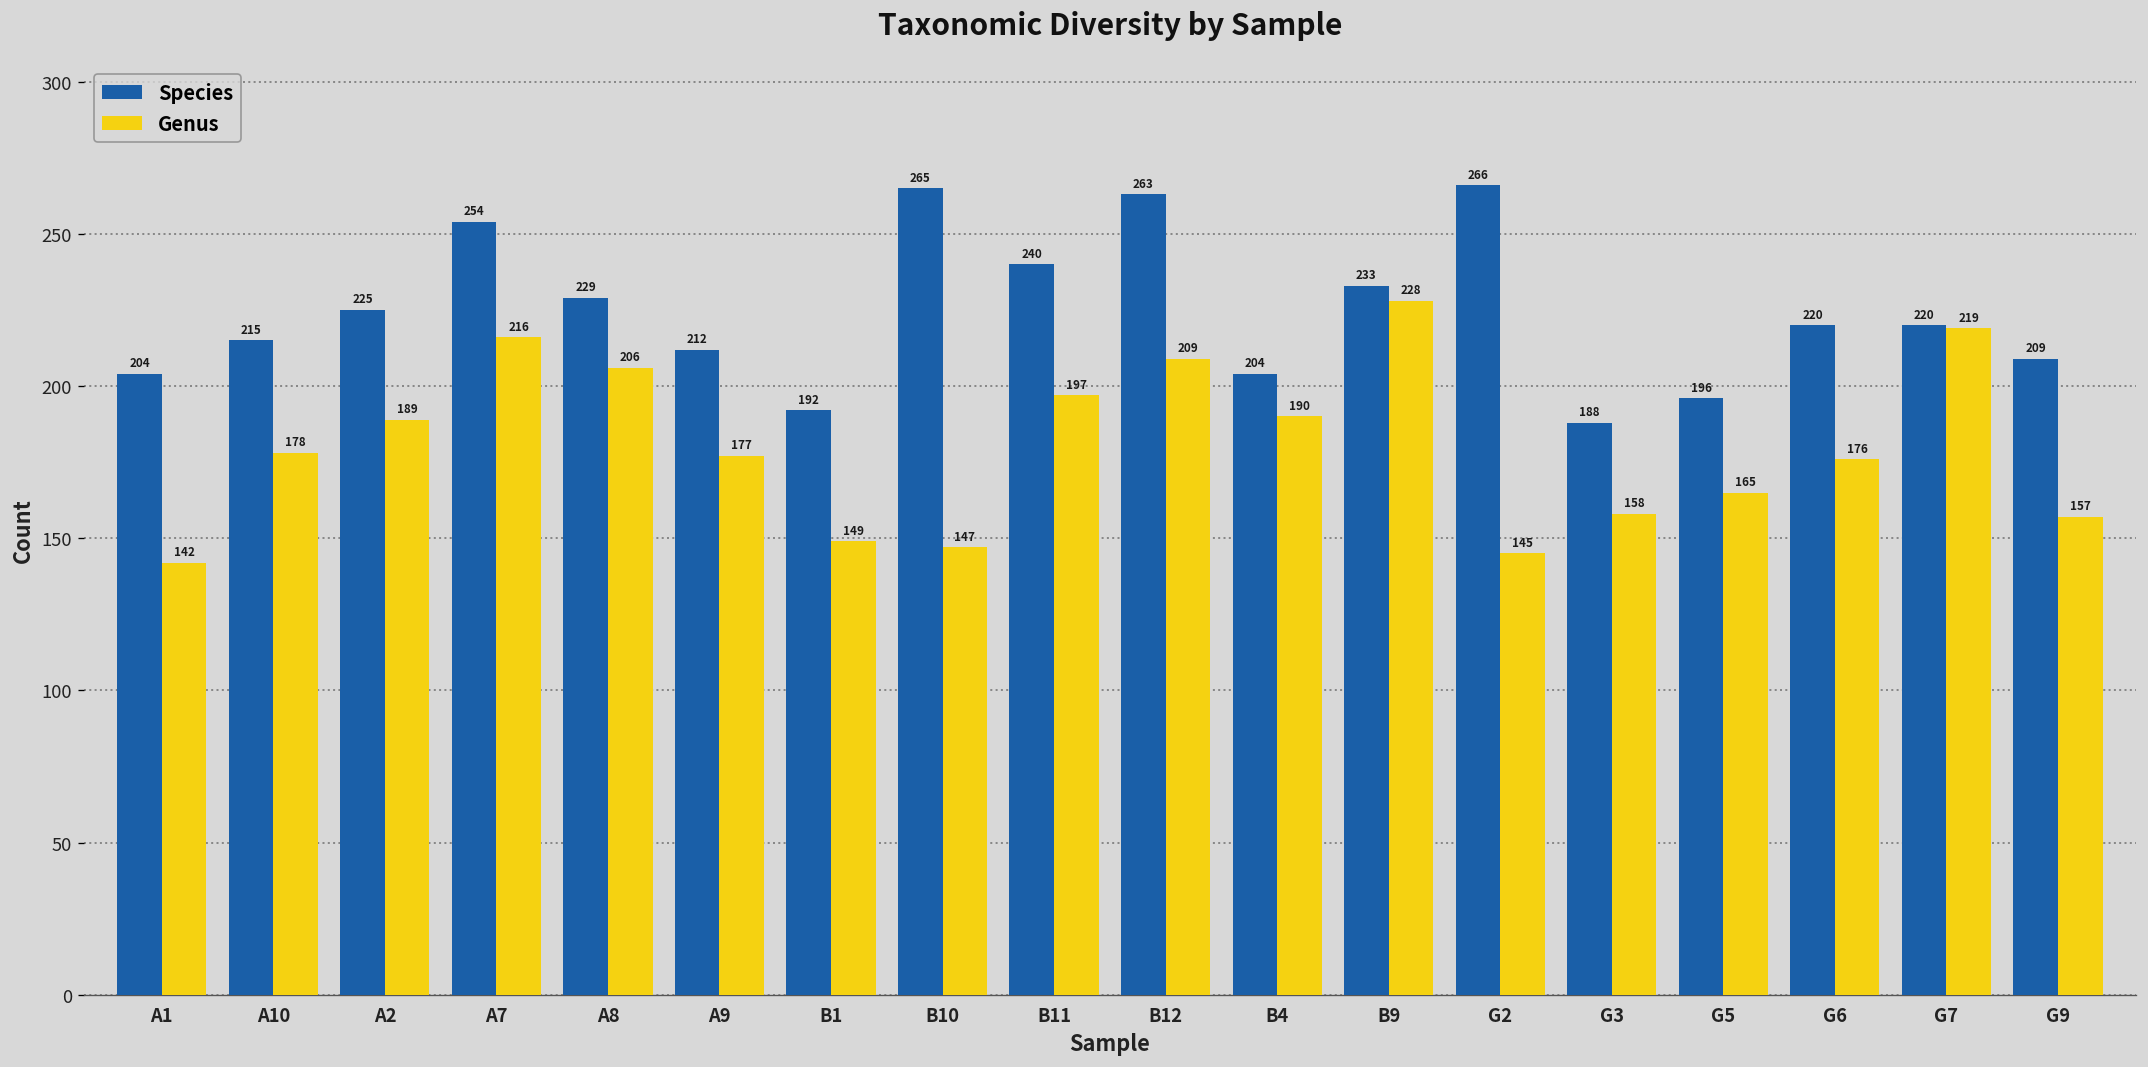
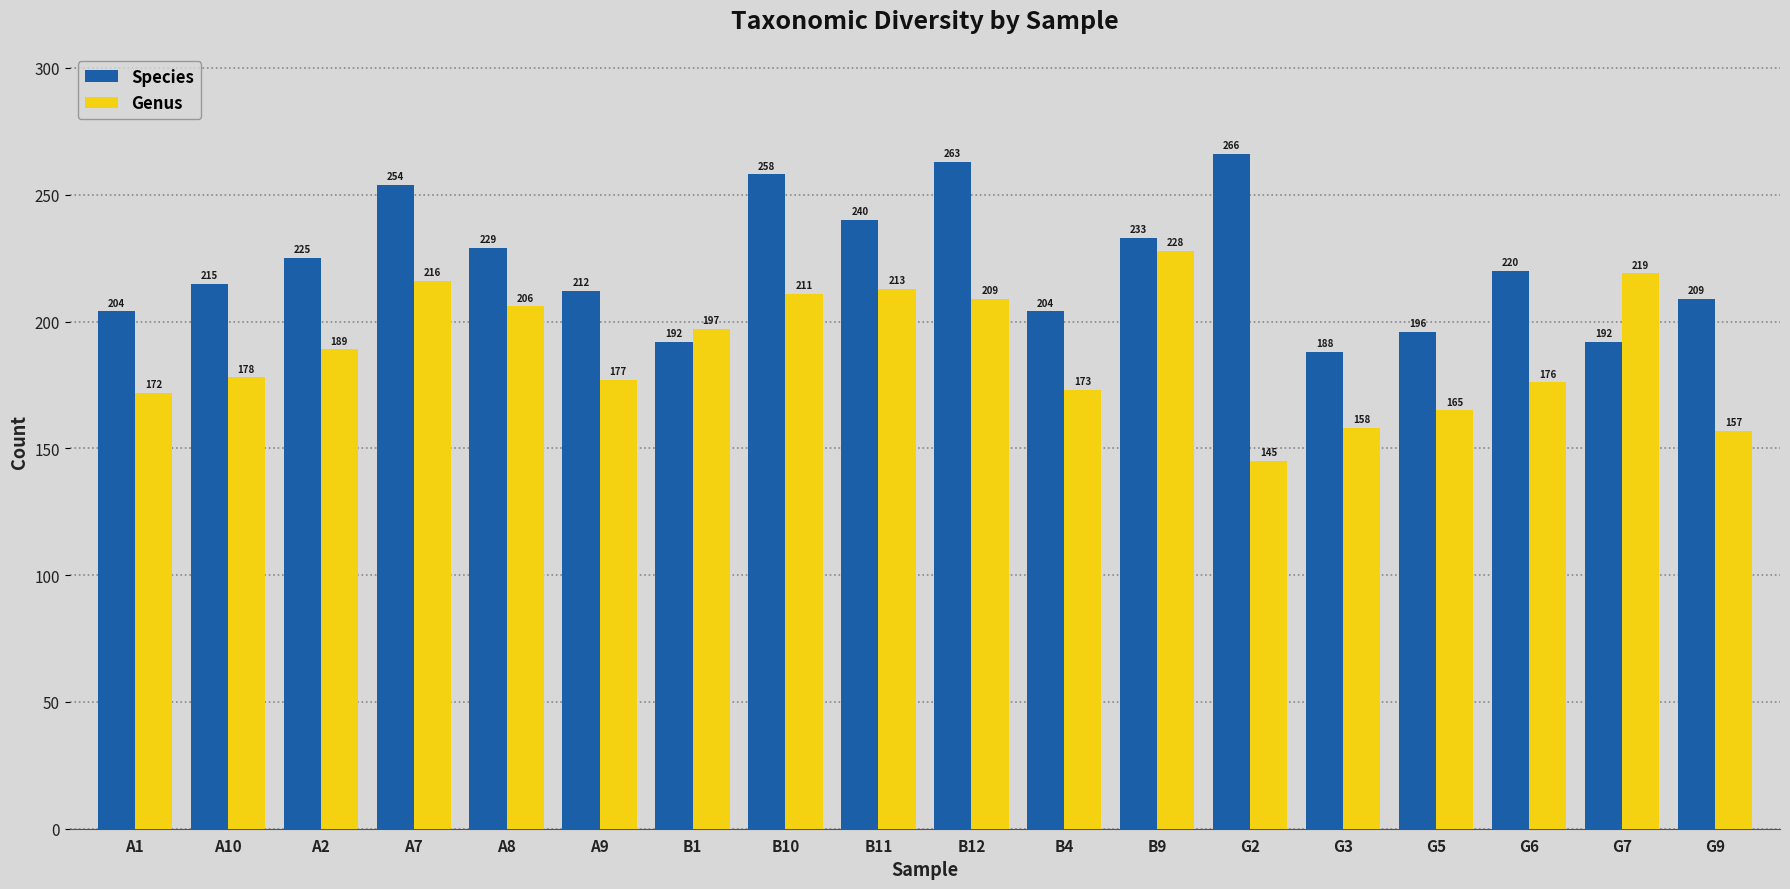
  {
    "Species": {
      "A1": 204,
      "A10": 215,
      "A2": 225,
      "A7": 254,
      "A8": 229,
      "A9": 212,
      "B1": 192,
-     "B10": 265,
+     "B10": 258,
      "B11": 240,
      "B12": 263,
      "B4": 204,
      "B9": 233,
      "G2": 266,
      "G3": 188,
      "G5": 196,
      "G6": 220,
-     "G7": 220,
+     "G7": 192,
      "G9": 209
    },
    "Genus": {
-     "A1": 142,
+     "A1": 172,
      "A10": 178,
      "A2": 189,
      "A7": 216,
      "A8": 206,
      "A9": 177,
-     "B1": 149,
-     "B10": 147,
-     "B11": 197,
+     "B1": 197,
+     "B10": 211,
+     "B11": 213,
      "B12": 209,
-     "B4": 190,
+     "B4": 173,
      "B9": 228,
      "G2": 145,
      "G3": 158,
      "G5": 165,
      "G6": 176,
      "G7": 219,
      "G9": 157
    }
  }
